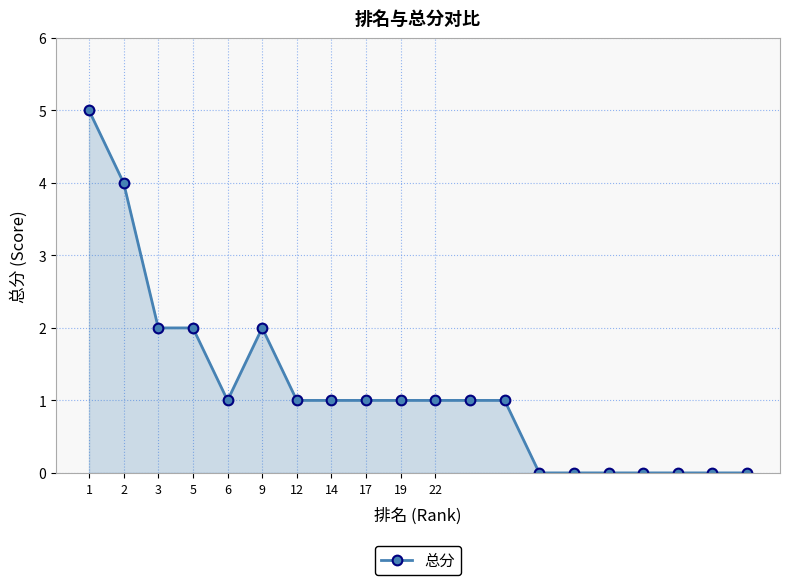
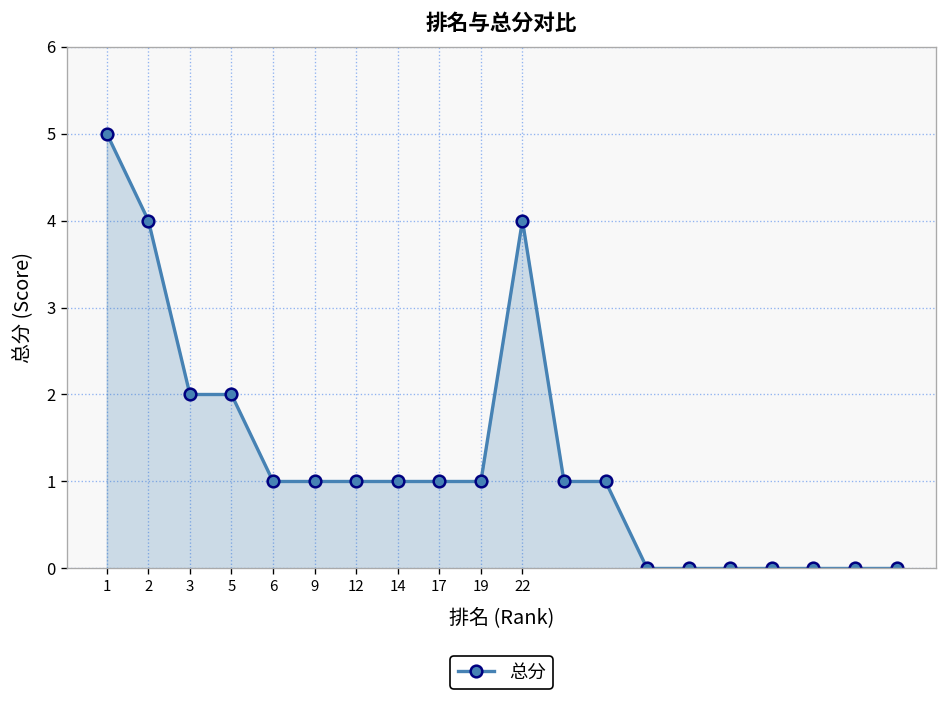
  {
    "1": 5,
    "2": 4,
    "3": 2,
    "5": 2,
    "6": 1,
-   "9": 2,
-   "22": 1
+   "9": 1,
+   "22": 4
  }
